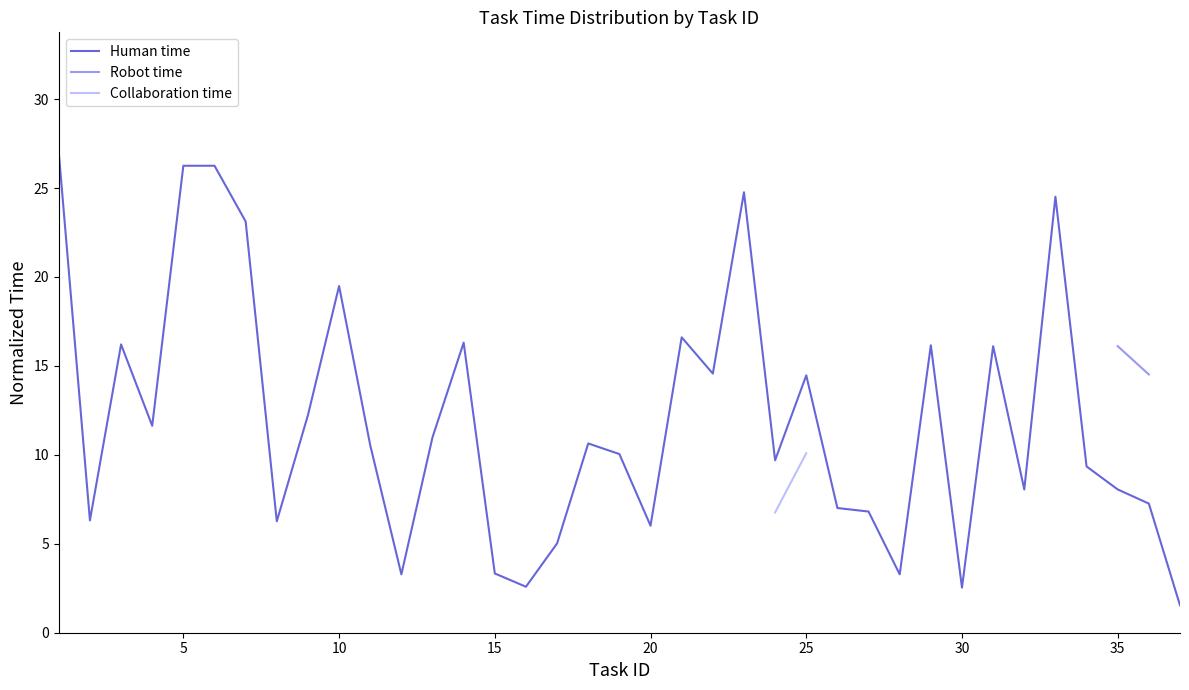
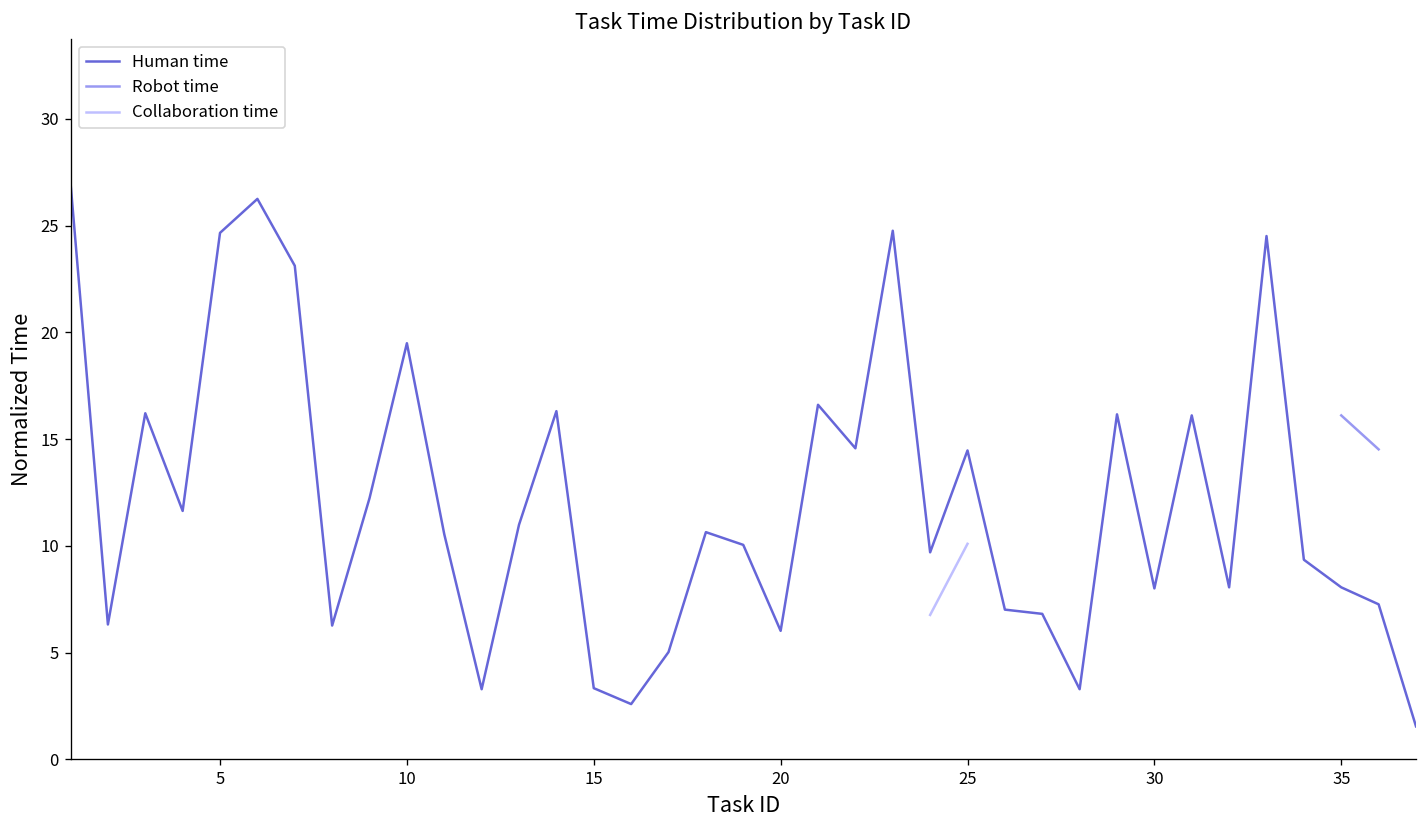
  {
    "Human time": {
-     "5": 26.3,
+     "5": 24.7,
      "10": 19.5,
      "15": 3.3,
      "20": 6.0,
      "25": 14.5,
-     "30": 2.5,
+     "30": 8.0,
      "35": 8.1
    },
    "Robot time": {
      "15": 6.7,
      "35": 16.1
    },
    "Collaboration time": {
      "25": 10.1
    }
  }
